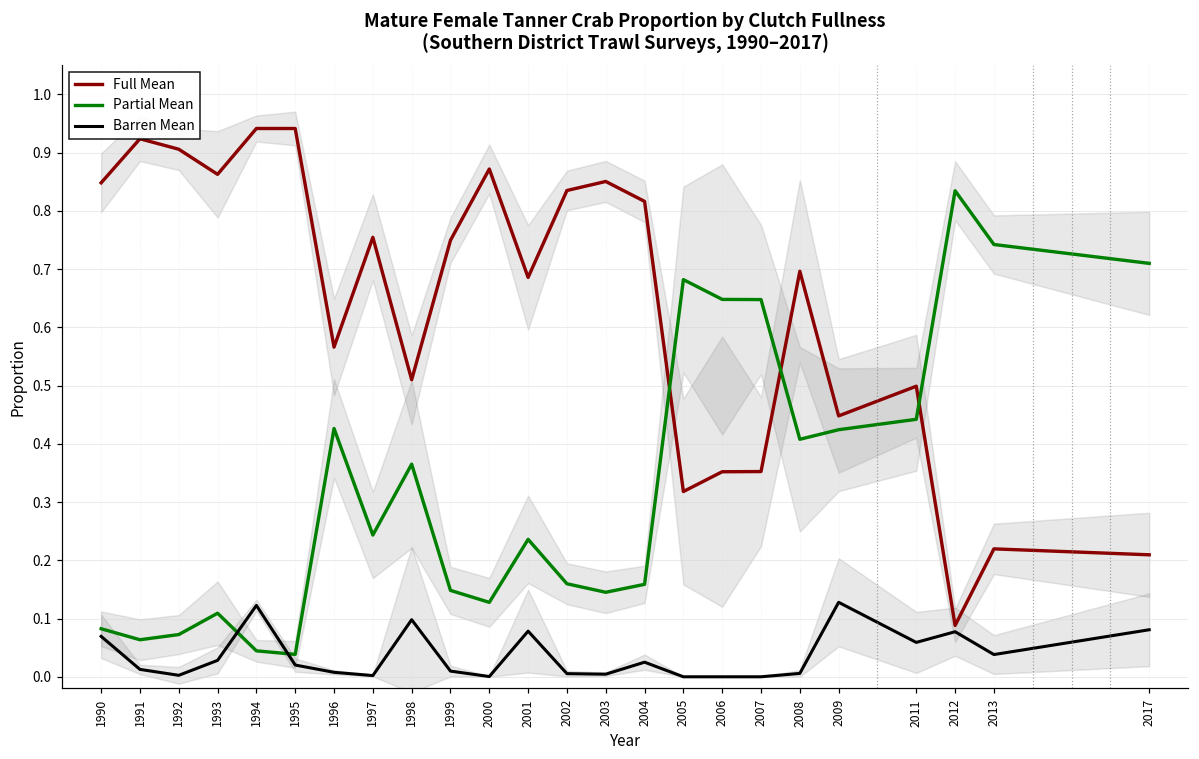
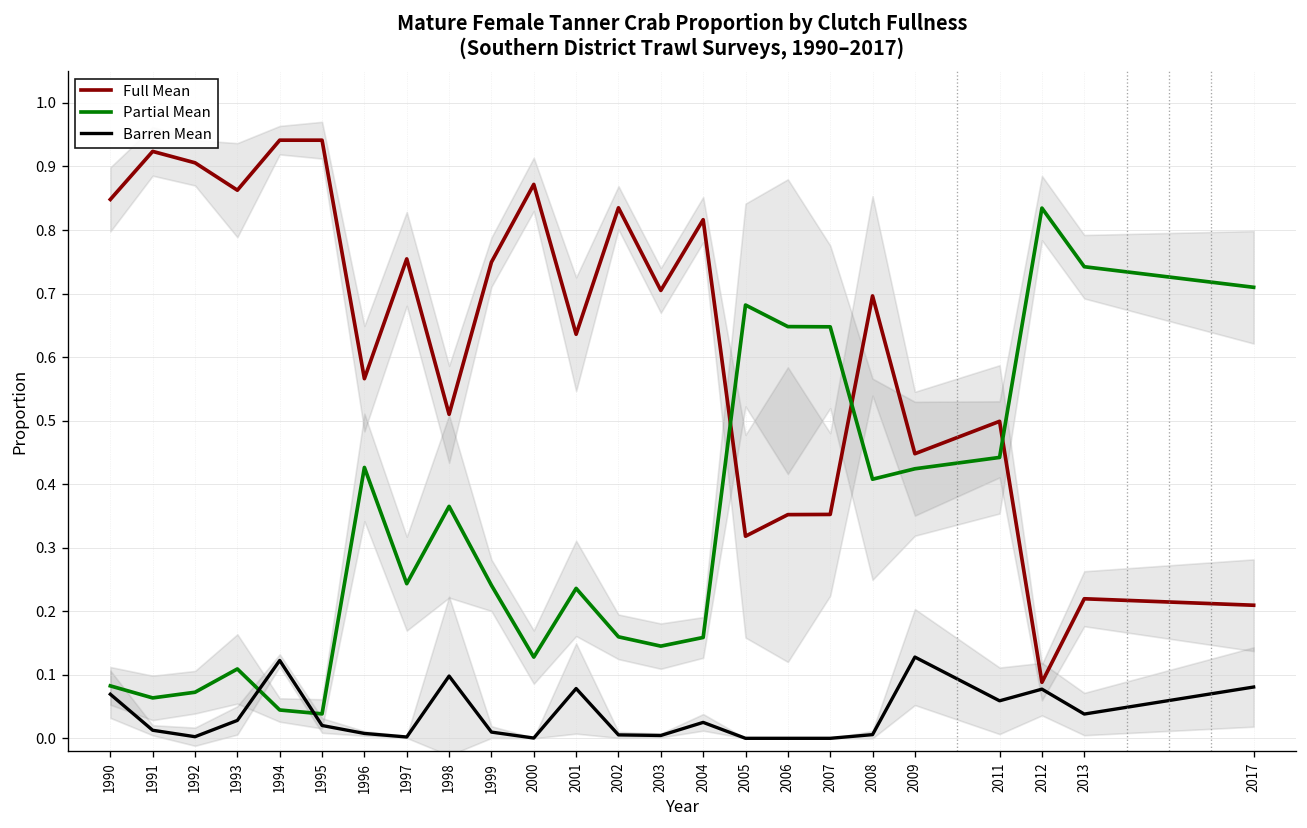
  {
    "Full Mean": {
      "1990": 0.85,
      "1992": 0.91,
      "1993": 0.86,
      "1994": 0.94,
      "1995": 0.94,
      "1996": 0.57,
      "1997": 0.75,
      "1999": 0.75,
      "2000": 0.87,
-     "2001": 0.69,
+     "2001": 0.64,
      "2002": 0.83,
-     "2003": 0.85,
+     "2003": 0.70,
      "2004": 0.82,
      "2005": 0.32,
      "2006": 0.35,
      "2007": 0.35,
      "2008": 0.70,
      "2009": 0.45,
      "2011": 0.50,
      "2012": 0.09,
      "2013": 0.22,
      "2017": 0.21
    },
    "Partial Mean": {
      "1990": 0.08,
      "1991": 0.06,
      "1992": 0.07,
      "1993": 0.11,
      "1994": 0.04,
      "1995": 0.04,
      "1996": 0.43,
      "1997": 0.24,
      "1998": 0.37,
-     "1999": 0.15,
+     "1999": 0.24,
      "2000": 0.13,
      "2001": 0.24,
      "2002": 0.16,
      "2003": 0.15,
      "2004": 0.16,
      "2005": 0.68,
      "2006": 0.65,
      "2007": 0.65,
      "2008": 0.41,
      "2009": 0.42,
      "2011": 0.44,
      "2012": 0.83,
      "2013": 0.74,
      "2017": 0.71
    },
    "Barren Mean": {
      "1990": 0.07,
      "1991": 0.01,
      "1992": 0.00,
      "1993": 0.03,
      "1994": 0.12,
      "1995": 0.02,
      "1998": 0.10,
      "1999": 0.01,
      "2001": 0.08,
      "2004": 0.03,
      "2008": 0.01,
      "2009": 0.13,
      "2011": 0.06,
      "2012": 0.08,
      "2013": 0.04,
      "2017": 0.08
    }
  }
